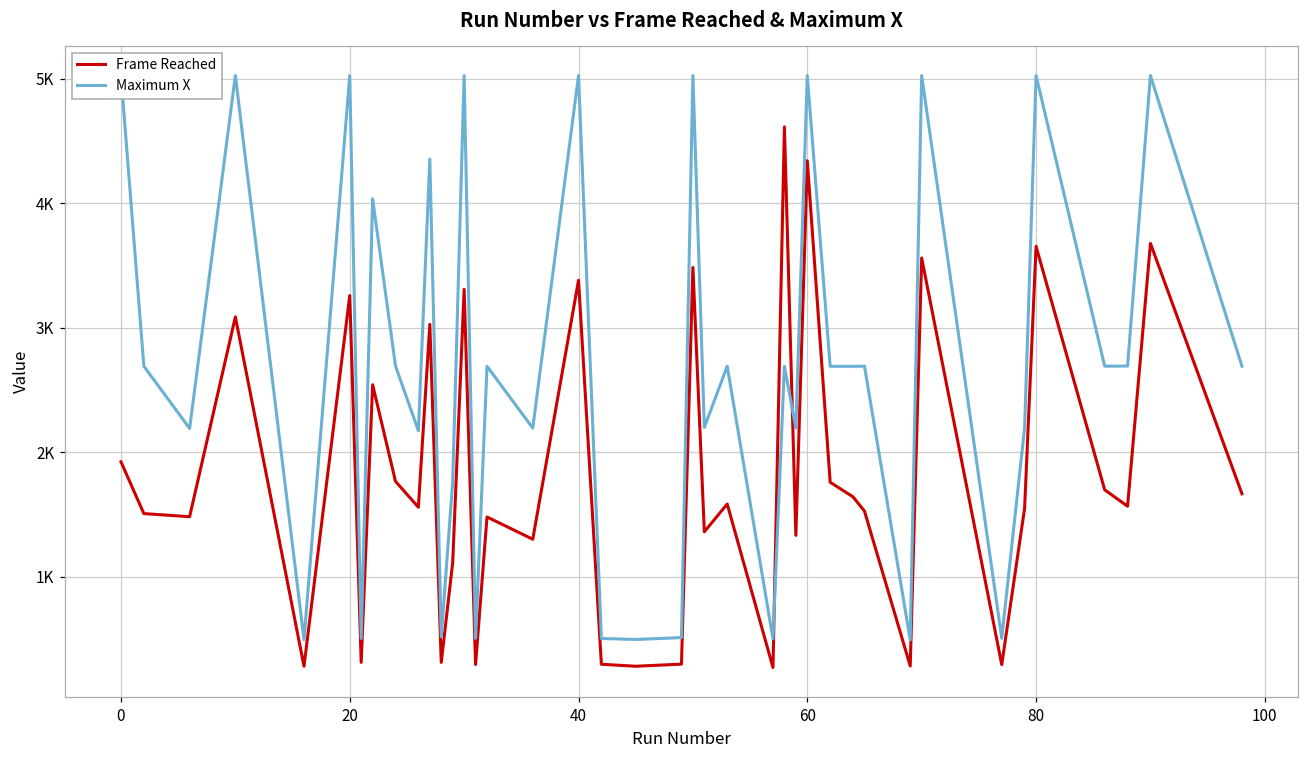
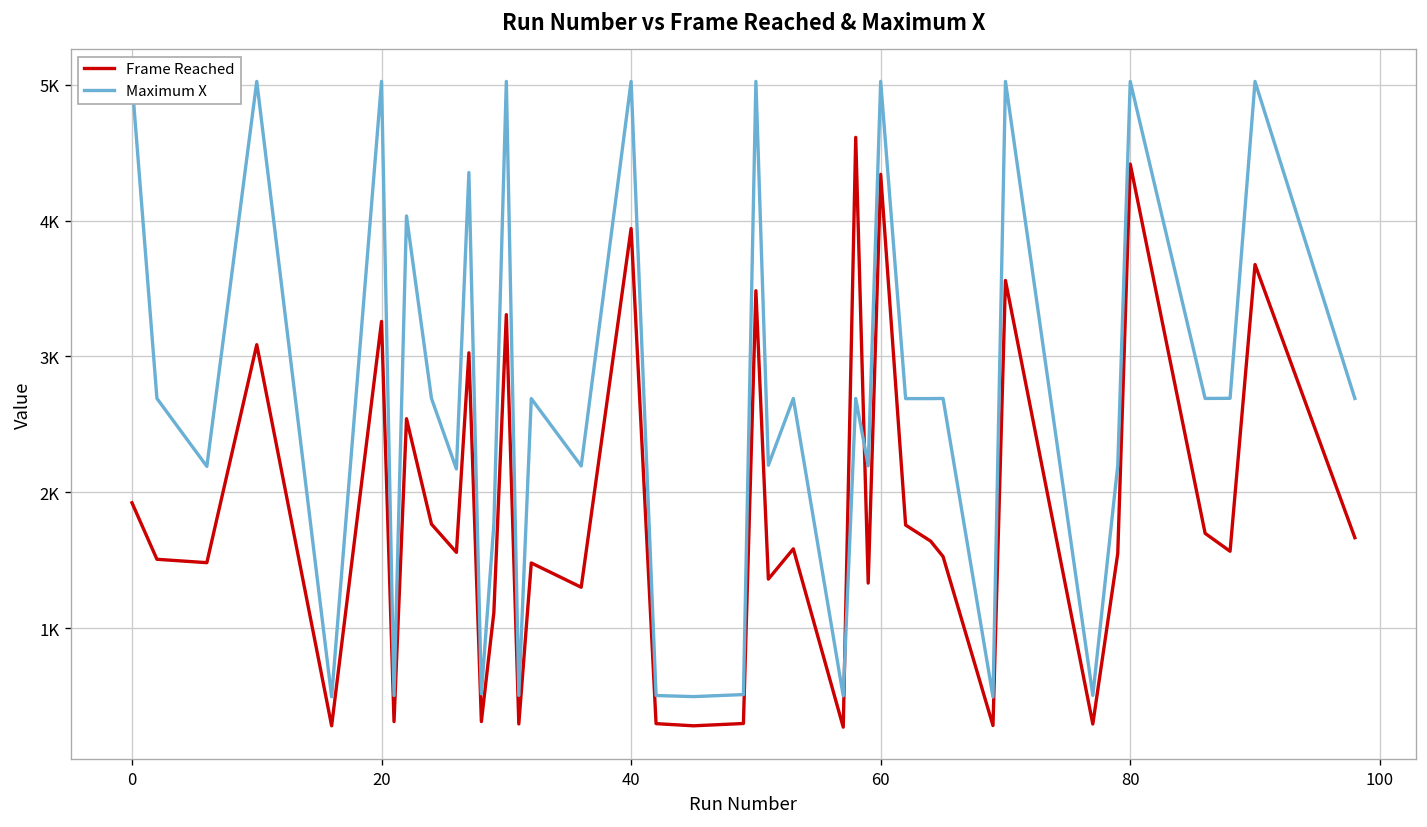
  {
    "Frame Reached": {
      "0": 1920,
      "20": 3260,
-     "40": 3380,
+     "40": 3940,
      "60": 4340,
-     "80": 3650
+     "80": 4420
    },
    "Maximum X": {
      "20": 5030,
      "40": 5030,
      "60": 5030,
      "80": 5030
    }
  }
